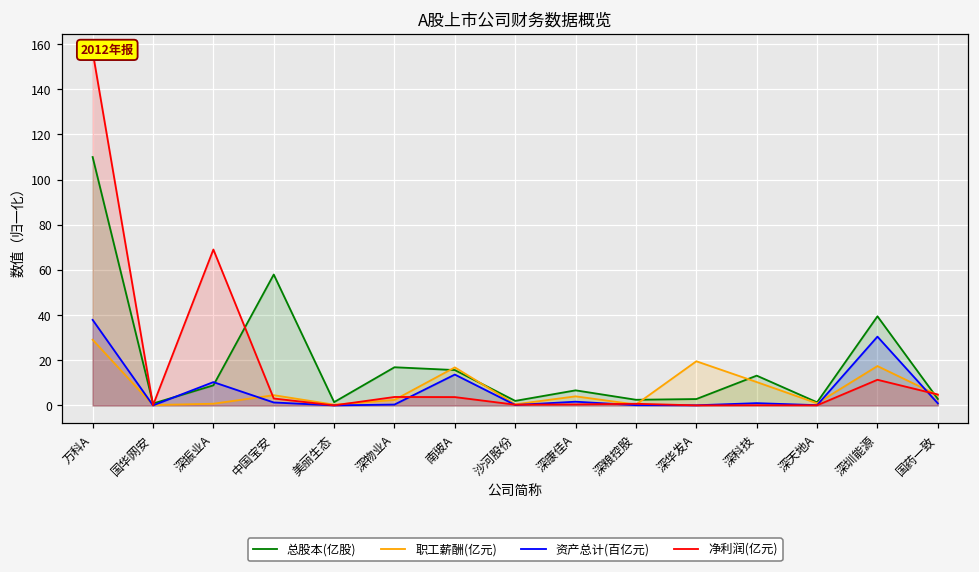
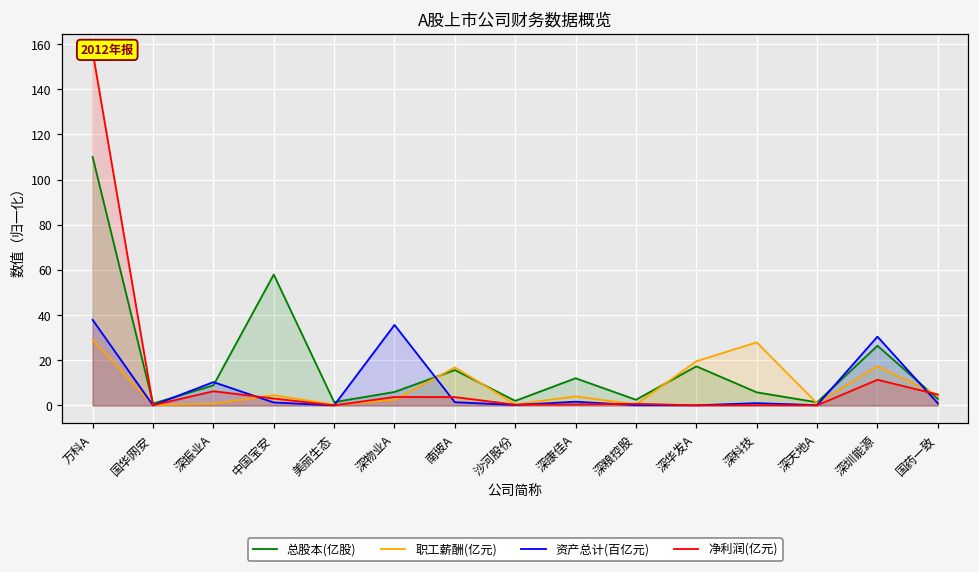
  {
    "总股本(亿股)": {
      "万科A": 110,
      "深振业A": 9,
      "中国宝安": 58,
-     "深物业A": 17,
+     "深物业A": 6,
      "沙河股份": 2,
-     "深康佳A": 7,
+     "深康佳A": 12,
      "深粮控股": 3,
-     "深华发A": 3,
-     "深科技": 13,
-     "深圳能源": 39,
+     "深华发A": 17,
+     "深科技": 6,
+     "深圳能源": 26,
      "国药一致": 3
    },
    "职工薪酬(亿元)": {
      "万科A": 29,
      "深振业A": 1,
      "中国宝安": 5,
      "深物业A": 2,
      "深康佳A": 4,
      "深华发A": 20,
-     "深科技": 10,
+     "深科技": 28,
      "深圳能源": 17
    },
    "资产总计(百亿元)": {
      "万科A": 38,
      "深振业A": 10,
      "中国宝安": 1,
-     "深物业A": 0,
-     "南玻A": 14,
+     "深物业A": 36,
+     "南玻A": 1,
      "深圳能源": 30,
      "国药一致": 1
    },
    "净利润(亿元)": {
-     "深振业A": 69,
+     "深振业A": 6,
      "中国宝安": 3,
      "深物业A": 4,
      "南玻A": 4,
      "深圳能源": 11
    }
  }
